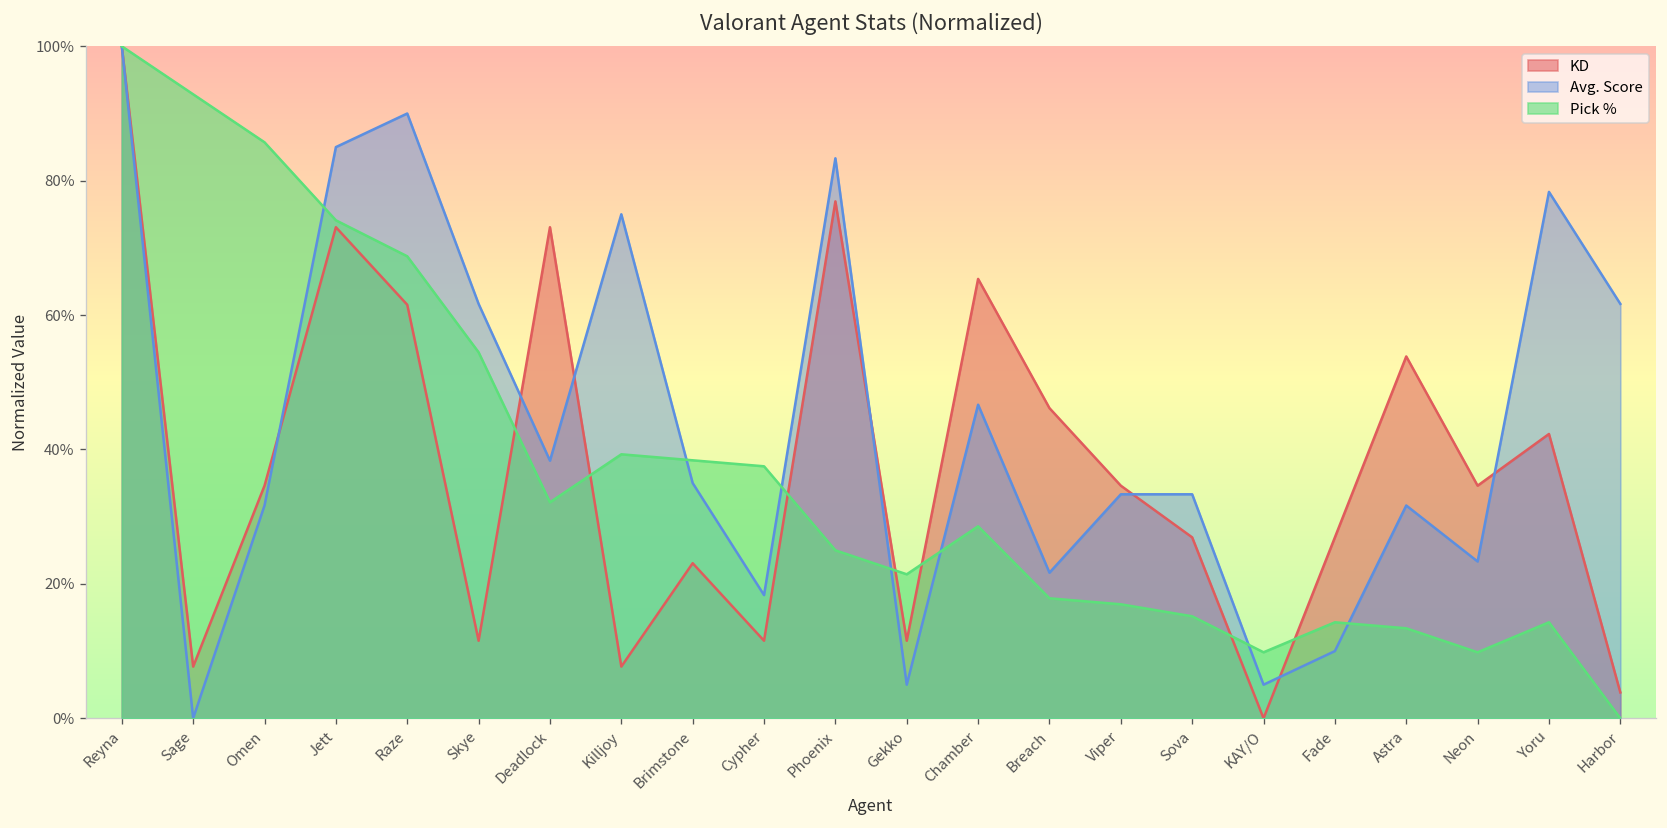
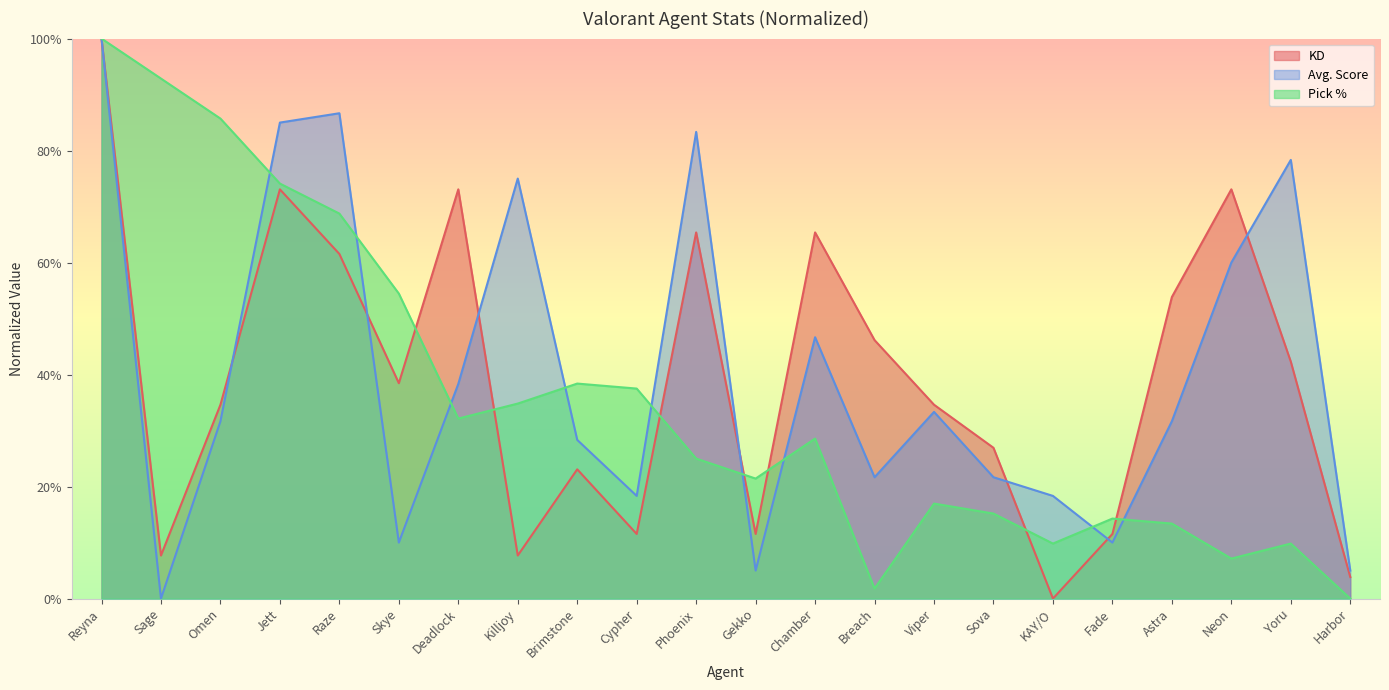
  {
    "KD": {
      "Sage": "8%",
      "Omen": "35%",
      "Jett": "73%",
      "Raze": "62%",
-     "Skye": "12%",
+     "Skye": "38%",
      "Deadlock": "73%",
      "Killjoy": "8%",
      "Brimstone": "23%",
      "Cypher": "12%",
-     "Phoenix": "77%",
+     "Phoenix": "65%",
      "Gekko": "12%",
      "Chamber": "65%",
      "Breach": "46%",
      "Viper": "35%",
      "Sova": "27%",
      "KAY/O": "0%",
-     "Fade": "27%",
+     "Fade": "12%",
      "Astra": "54%",
-     "Neon": "35%",
+     "Neon": "73%",
      "Yoru": "42%",
      "Harbor": "4%"
    },
    "Avg. Score": {
      "Sage": "0%",
      "Omen": "32%",
      "Jett": "85%",
-     "Raze": "90%",
-     "Skye": "62%",
+     "Raze": "87%",
+     "Skye": "10%",
      "Deadlock": "38%",
      "Killjoy": "75%",
-     "Brimstone": "35%",
+     "Brimstone": "28%",
      "Cypher": "18%",
      "Phoenix": "83%",
      "Gekko": "5%",
      "Chamber": "47%",
      "Breach": "22%",
      "Viper": "33%",
-     "Sova": "33%",
-     "KAY/O": "5%",
+     "Sova": "22%",
+     "KAY/O": "18%",
      "Fade": "10%",
      "Astra": "32%",
-     "Neon": "23%",
+     "Neon": "60%",
      "Yoru": "78%",
-     "Harbor": "62%"
+     "Harbor": "5%"
    },
    "Pick %": {
      "Sage": "93%",
      "Omen": "86%",
      "Jett": "74%",
      "Raze": "69%",
      "Skye": "54%",
      "Deadlock": "32%",
-     "Killjoy": "39%",
+     "Killjoy": "35%",
      "Brimstone": "38%",
      "Cypher": "37%",
      "Phoenix": "25%",
      "Gekko": "21%",
      "Chamber": "29%",
-     "Breach": "18%",
+     "Breach": "2%",
      "Viper": "17%",
      "Sova": "15%",
      "KAY/O": "10%",
      "Fade": "14%",
      "Astra": "13%",
-     "Neon": "10%",
-     "Yoru": "14%",
+     "Neon": "7%",
+     "Yoru": "10%",
      "Harbor": "0%"
    }
  }
